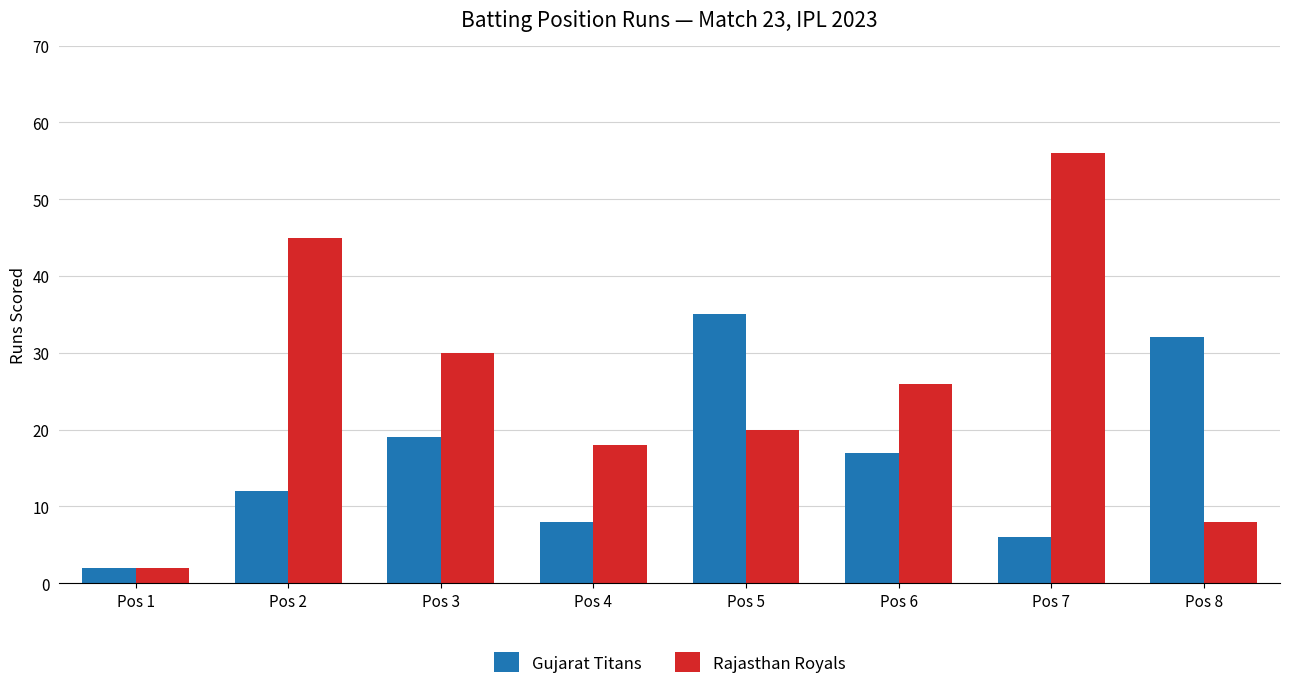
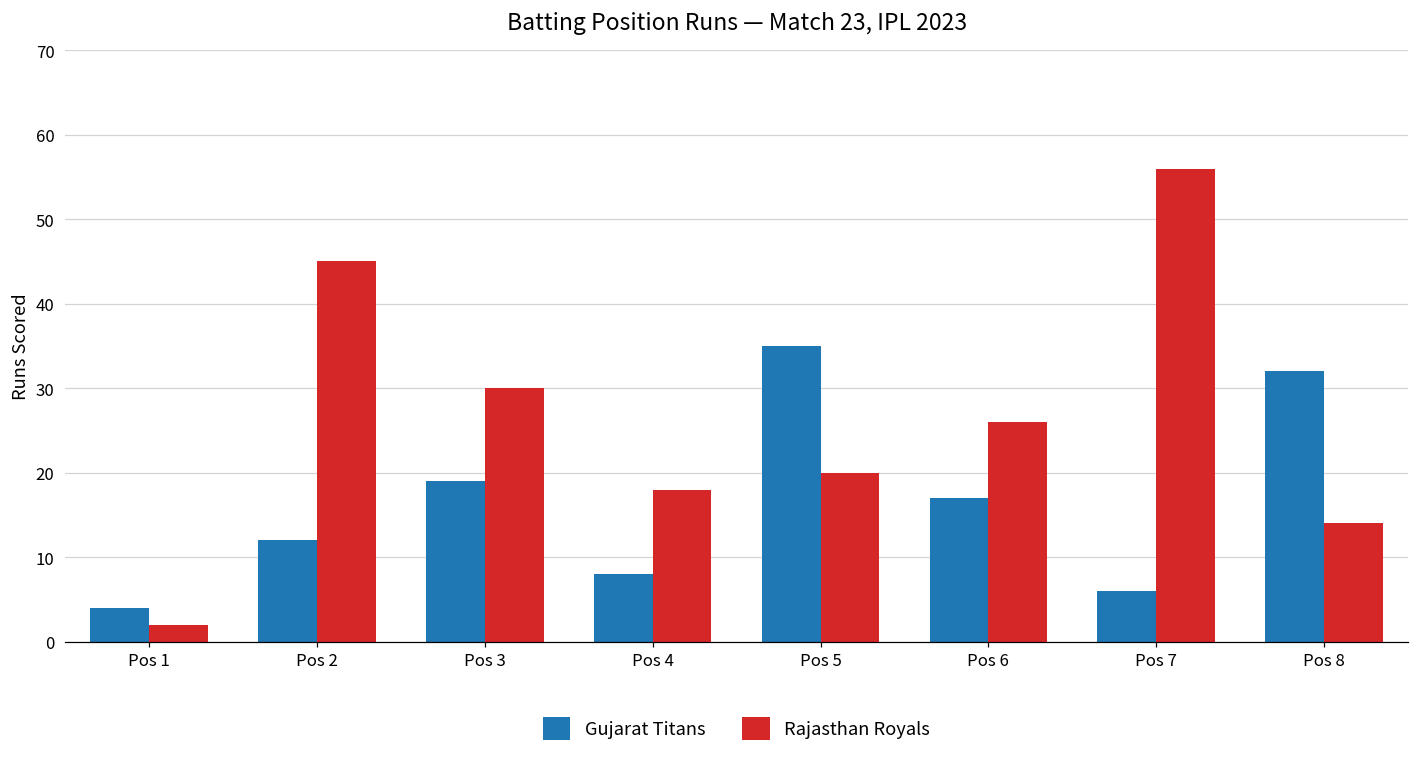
  {
    "Gujarat Titans": {
-     "Pos 1": 2,
+     "Pos 1": 4,
      "Pos 2": 12,
      "Pos 3": 19,
      "Pos 4": 8,
      "Pos 5": 35,
      "Pos 6": 17,
      "Pos 7": 6,
      "Pos 8": 32
    },
    "Rajasthan Royals": {
      "Pos 1": 2,
      "Pos 2": 45,
      "Pos 3": 30,
      "Pos 4": 18,
      "Pos 5": 20,
      "Pos 6": 26,
      "Pos 7": 56,
-     "Pos 8": 8
+     "Pos 8": 14
    }
  }
